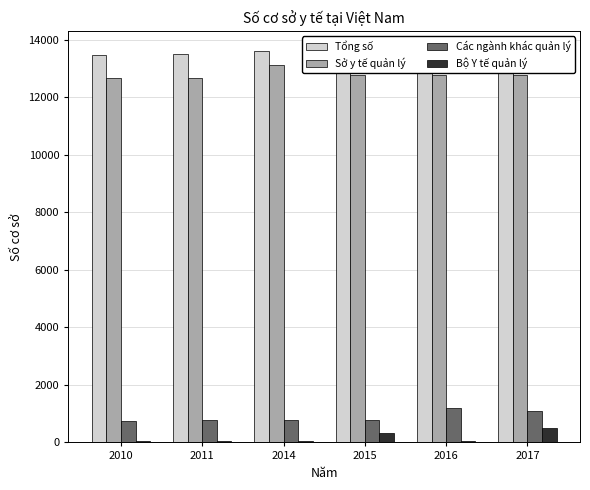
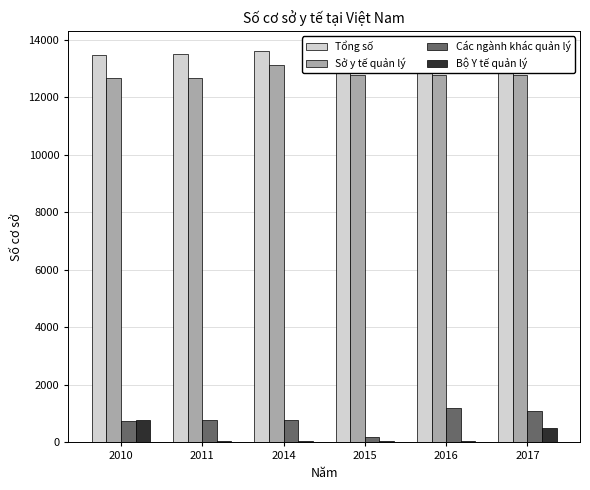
  {
    "Tổng số": {
      "2010": 13500,
      "2011": 13500,
      "2014": 13600
    },
    "Sở y tế quản lý": {
      "2010": 12700,
      "2011": 12700,
      "2014": 13100,
      "2015": 12800,
      "2016": 12800,
      "2017": 12800
    },
    "Các ngành khác quản lý": {
      "2010": 800,
      "2011": 800,
      "2014": 800,
-     "2015": 800,
+     "2015": 200,
      "2016": 1200,
      "2017": 1100
    },
    "Bộ Y tế quản lý": {
-     "2010": 0,
-     "2015": 300,
+     "2010": 800,
+     "2015": 0,
      "2017": 500
    }
  }
